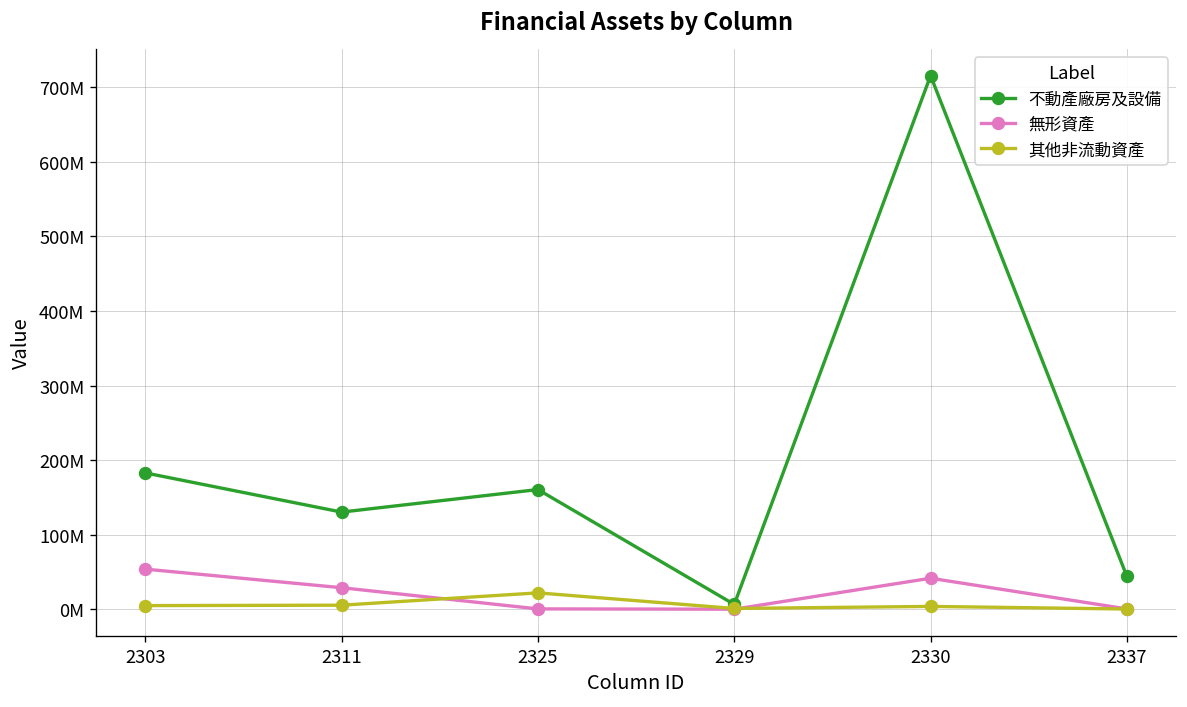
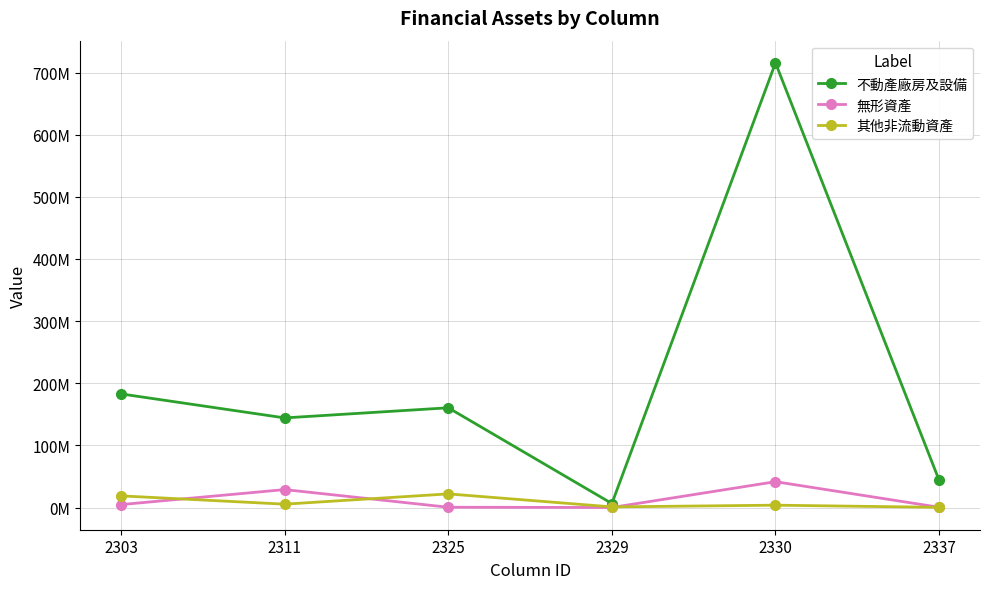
  {
    "不動產廠房及設備": {
      "2303": 180000000,
-     "2311": 130000000,
+     "2311": 140000000,
      "2325": 160000000,
      "2329": 10000000,
      "2330": 720000000,
      "2337": 40000000
    },
    "無形資產": {
-     "2303": 50000000,
+     "2303": 0,
      "2311": 30000000,
      "2325": 0,
      "2330": 40000000
    },
    "其他非流動資產": {
-     "2303": 0,
+     "2303": 20000000,
      "2311": 10000000,
      "2325": 20000000,
      "2330": 0
    }
  }
